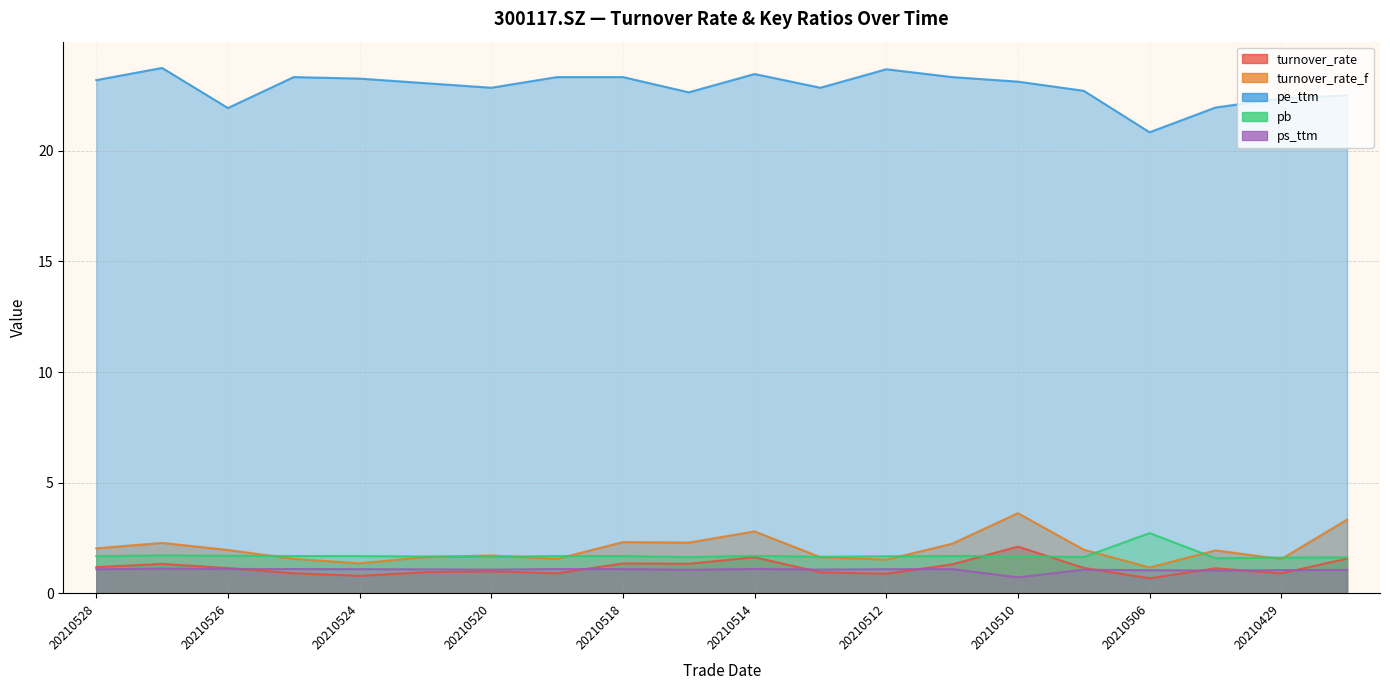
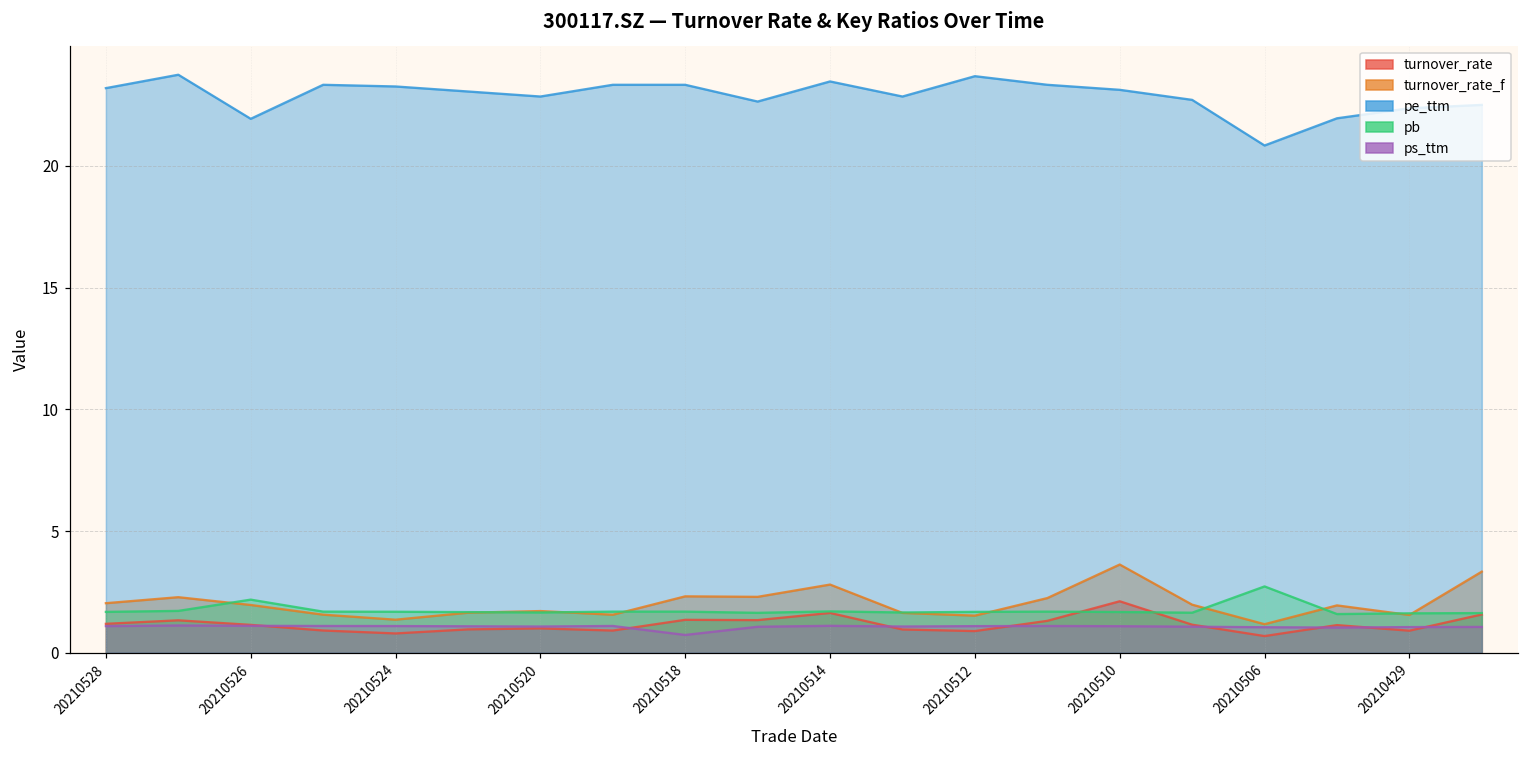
  {
    "pe_ttm": {
      "20210528": 23.2,
      "20210526": 21.9,
      "20210524": 23.3,
      "20210520": 22.9,
      "20210518": 23.3,
      "20210514": 23.5,
      "20210512": 23.7,
      "20210510": 23.1,
      "20210506": 20.8
    },
    "pb": {
      "20210528": 1.7,
-     "20210526": 1.7,
+     "20210526": 2.2,
      "20210524": 1.7,
      "20210518": 1.7,
      "20210512": 1.7,
      "20210510": 1.7,
      "20210506": 2.7
    },
    "ps_ttm": {
      "20210524": 1.1,
-     "20210518": 1.1,
+     "20210518": 0.7,
      "20210514": 1.1,
      "20210512": 1.1,
-     "20210510": 0.7,
+     "20210510": 1.1,
      "20210506": 1.0,
      "20210429": 1.1
    }
  }
